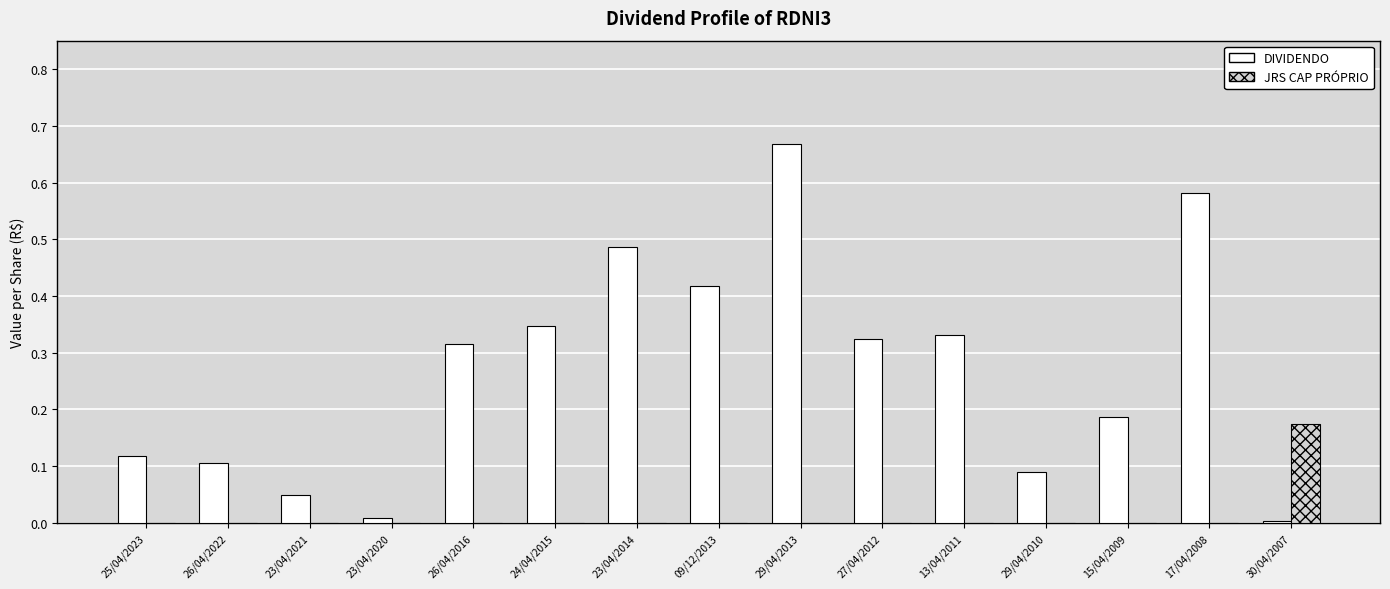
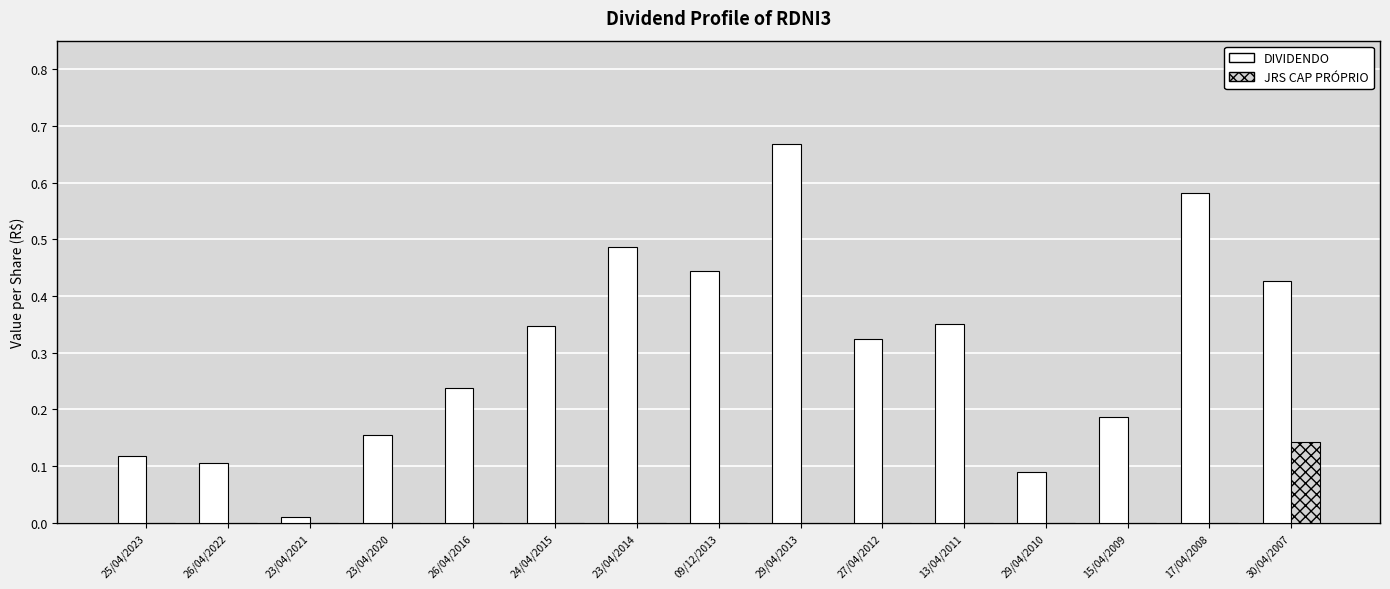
  {
    "DIVIDENDO": {
      "25/04/2023": 0.12,
      "26/04/2022": 0.11,
-     "23/04/2021": 0.05,
-     "23/04/2020": 0.01,
-     "26/04/2016": 0.32,
+     "23/04/2021": 0.01,
+     "23/04/2020": 0.16,
+     "26/04/2016": 0.24,
      "24/04/2015": 0.35,
      "23/04/2014": 0.49,
-     "09/12/2013": 0.42,
+     "09/12/2013": 0.44,
      "29/04/2013": 0.67,
      "27/04/2012": 0.32,
-     "13/04/2011": 0.33,
+     "13/04/2011": 0.35,
      "29/04/2010": 0.09,
      "15/04/2009": 0.19,
      "17/04/2008": 0.58,
-     "30/04/2007": 0.00
+     "30/04/2007": 0.43
    },
    "JRS CAP PRÓPRIO": {
      "25/04/2023": 0.00,
      "26/04/2022": 0.00,
      "23/04/2021": 0.00,
      "23/04/2020": 0.00,
      "26/04/2016": 0.00,
      "24/04/2015": 0.00,
      "23/04/2014": 0.00,
      "09/12/2013": 0.00,
      "29/04/2013": 0.00,
      "27/04/2012": 0.00,
      "13/04/2011": 0.00,
      "29/04/2010": 0.00,
      "15/04/2009": 0.00,
      "17/04/2008": 0.00,
-     "30/04/2007": 0.18
+     "30/04/2007": 0.14
    }
  }
